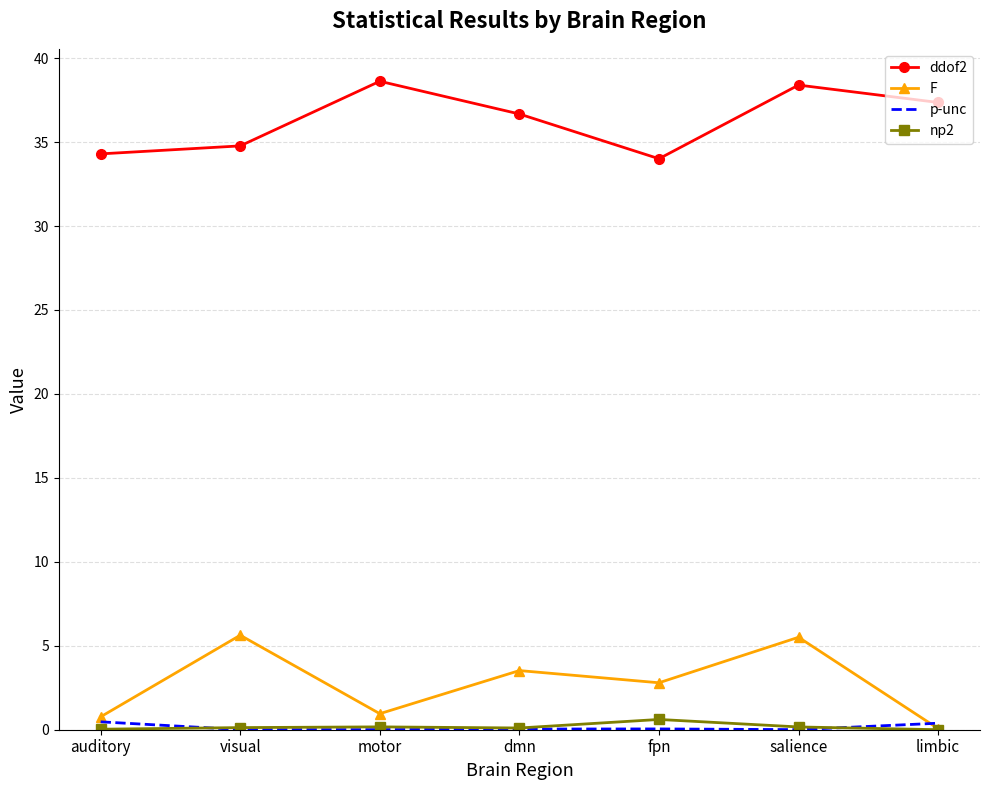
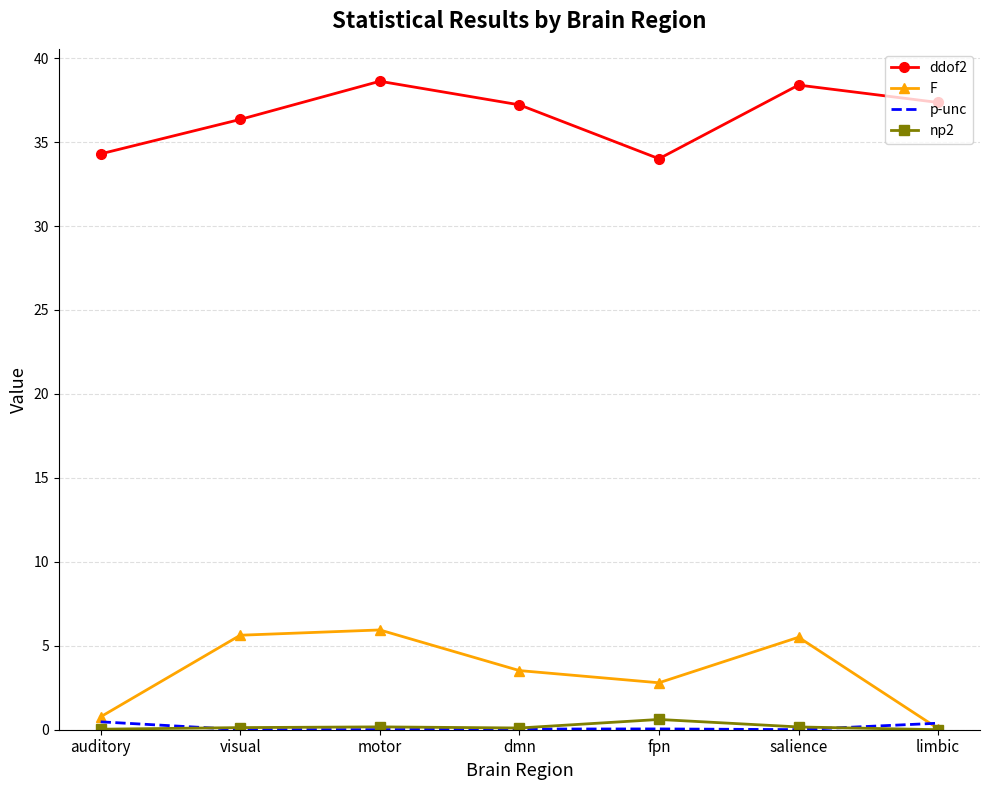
  {
    "ddof2": {
      "auditory": 34.3,
-     "visual": 34.8,
+     "visual": 36.3,
      "motor": 38.6,
-     "dmn": 36.7,
+     "dmn": 37.2,
      "fpn": 34.0,
      "salience": 38.4
    },
    "F": {
      "auditory": 0.8,
      "visual": 5.6,
-     "motor": 1.0,
+     "motor": 5.9,
      "dmn": 3.5,
      "fpn": 2.8,
      "salience": 5.5
    },
    "p-unc": {
      "auditory": 0.5,
      "motor": 0.0,
      "fpn": 0.0,
      "salience": 0.0,
      "limbic": 0.4
    },
    "np2": {
      "auditory": 0.0,
      "motor": 0.2,
      "fpn": 0.6,
      "salience": 0.2
    }
  }
